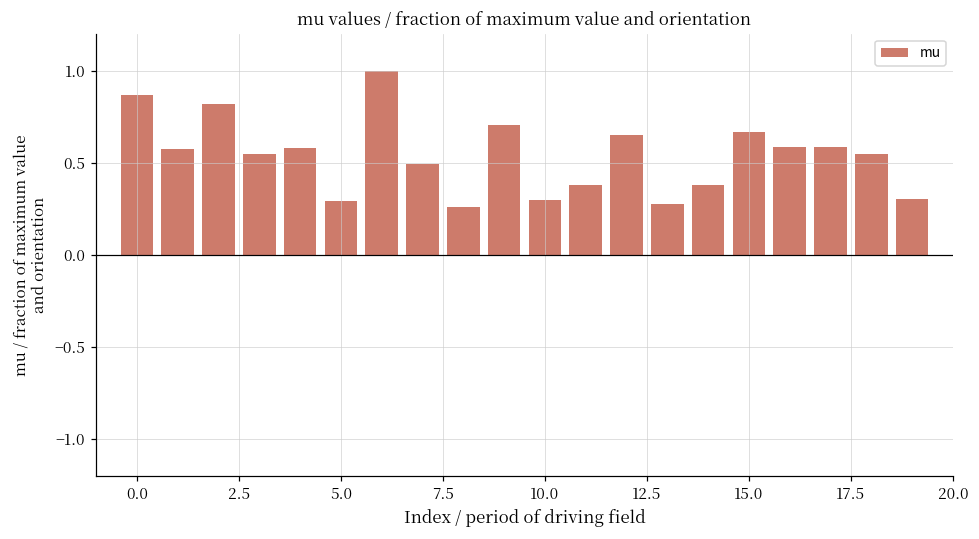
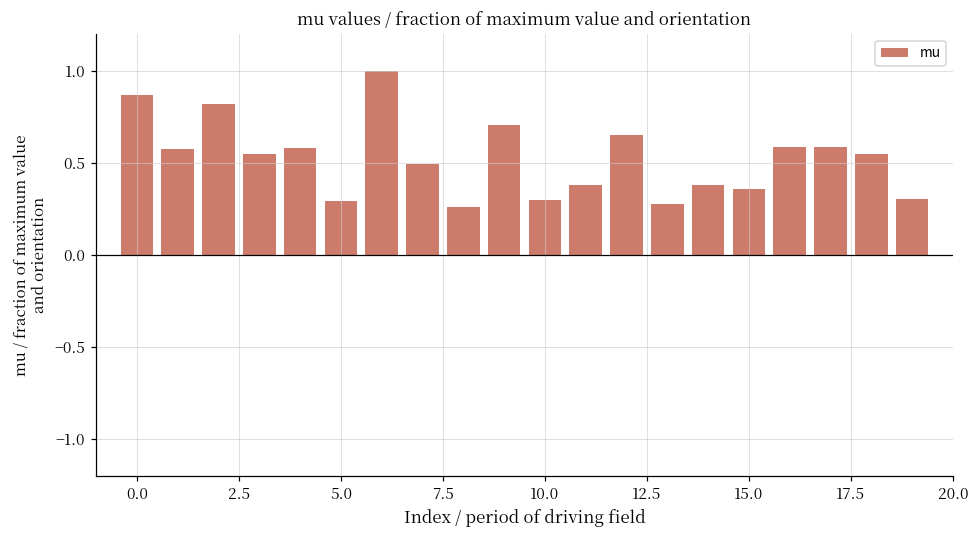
  {
    "0.0": 0.87,
    "5.0": 0.29,
    "10.0": 0.30,
-   "15.0": 0.67
+   "15.0": 0.36
  }
